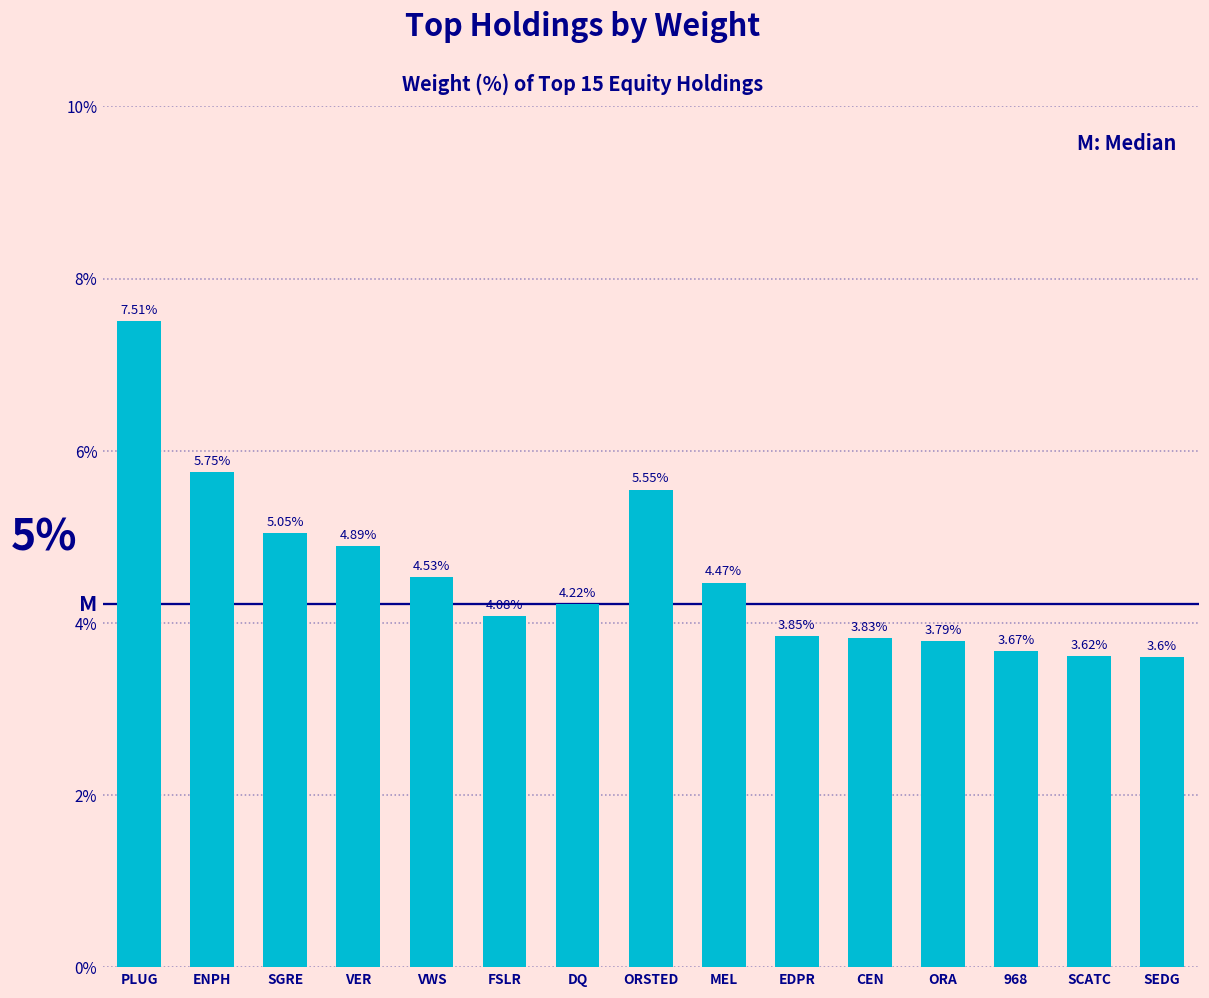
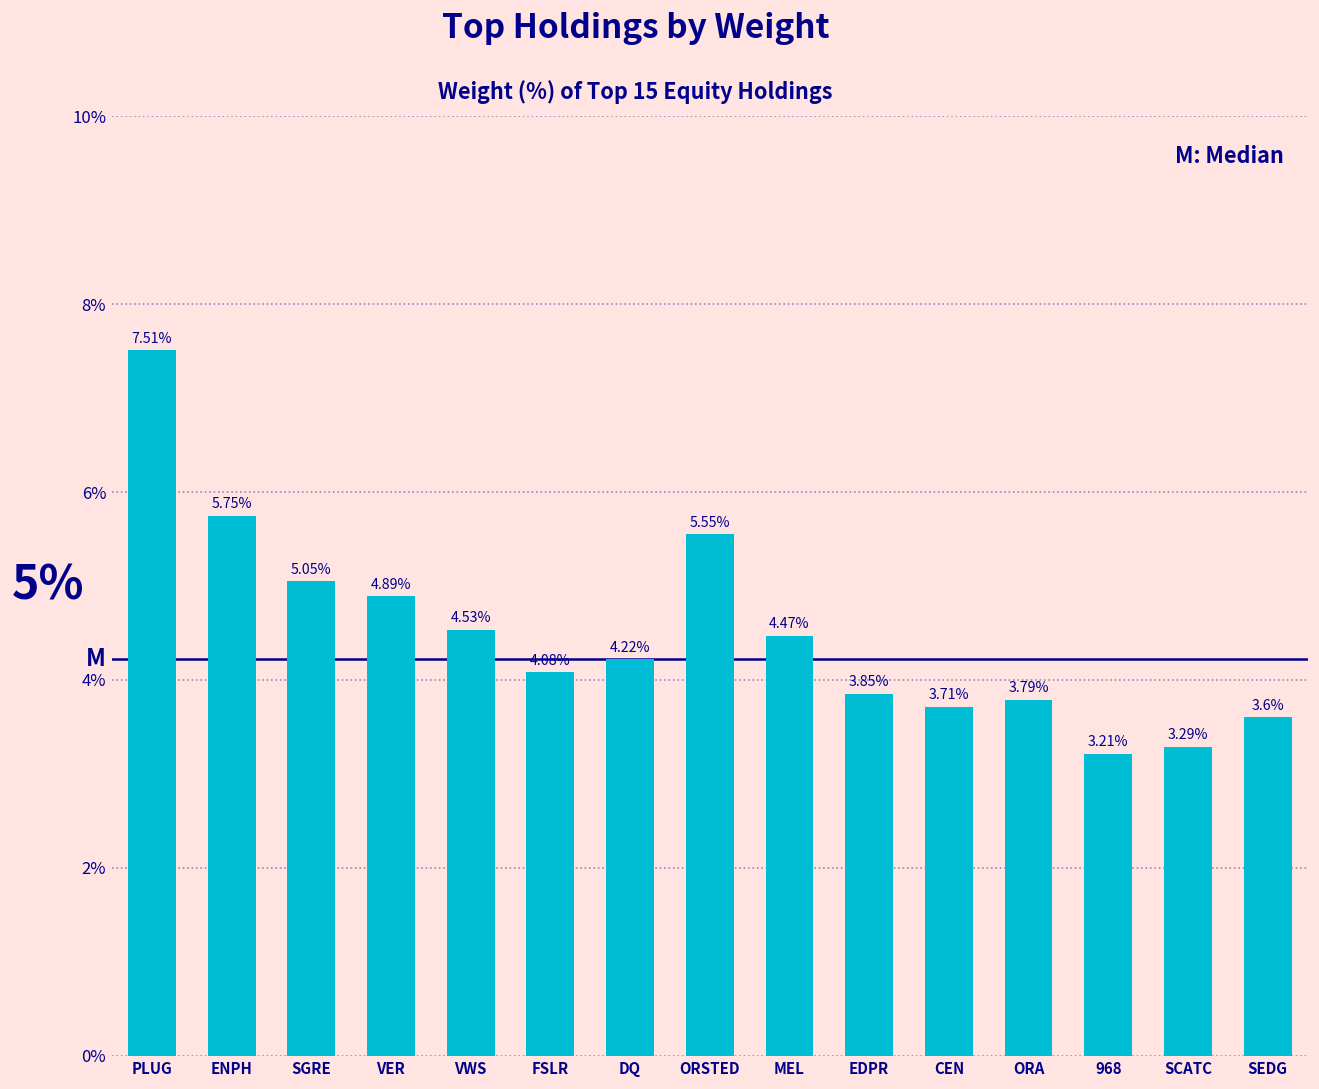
  {
    "PLUG": "7.51%",
    "ENPH": "5.75%",
    "SGRE": "5.05%",
    "VER": "4.89%",
    "VWS": "4.53%",
    "FSLR": "4.08%",
    "DQ": "4.22%",
    "ORSTED": "5.55%",
    "MEL": "4.47%",
    "EDPR": "3.85%",
-   "CEN": "3.83%",
+   "CEN": "3.71%",
    "ORA": "3.79%",
-   "968": "3.67%",
-   "SCATC": "3.62%",
+   "968": "3.21%",
+   "SCATC": "3.29%",
    "SEDG": "3.6%"
  }
